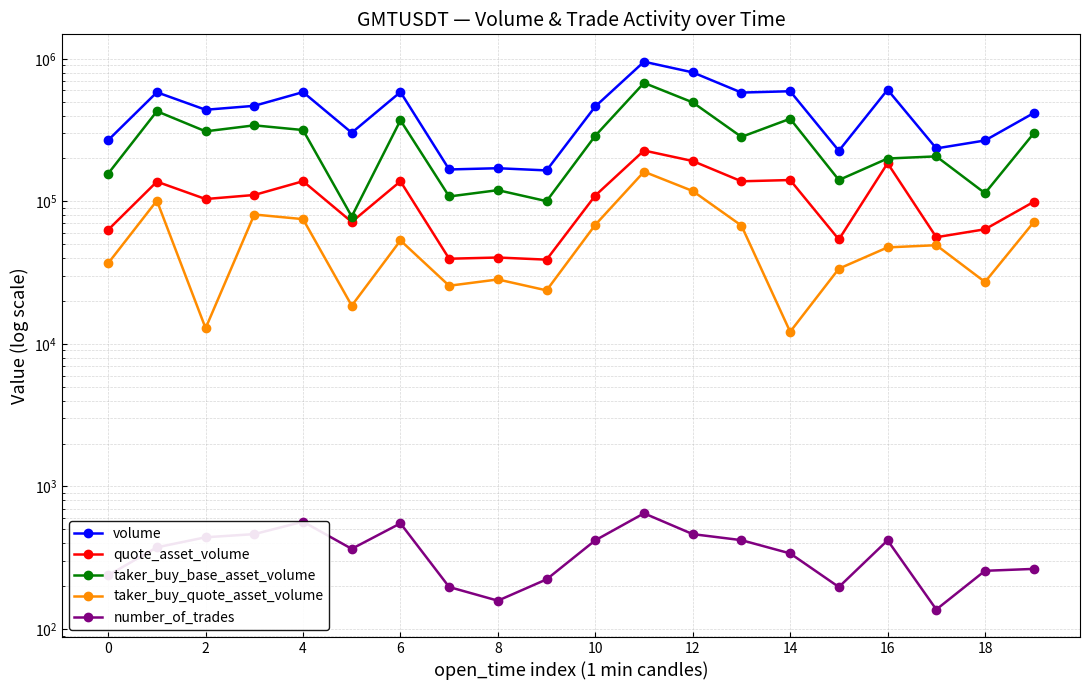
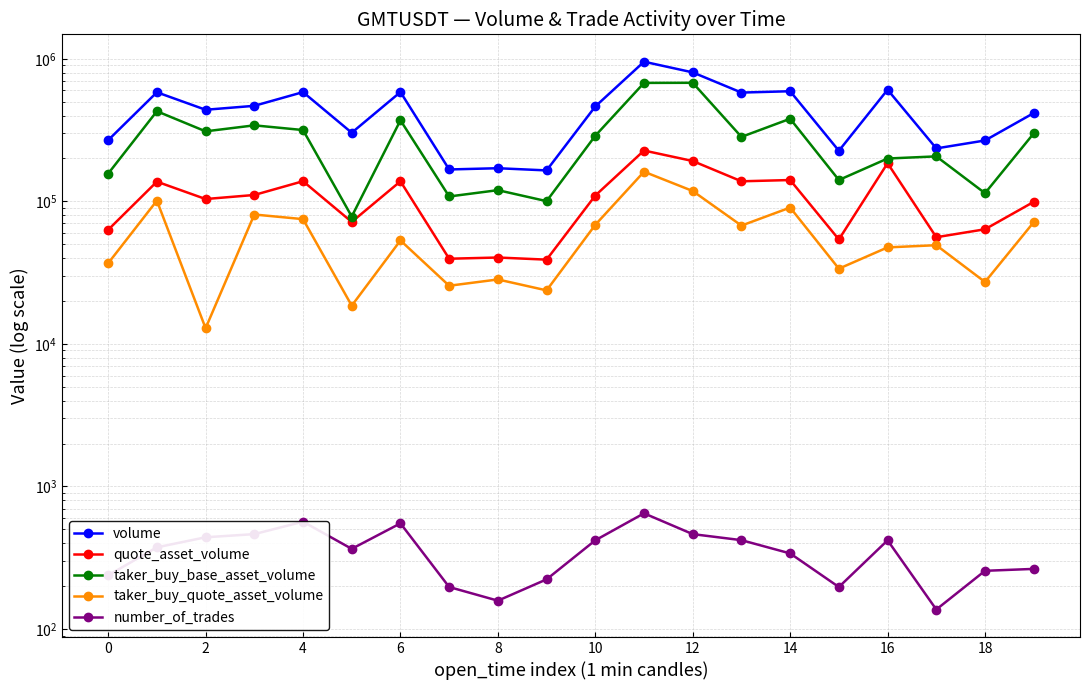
  {
    "volume": {
      "0": 270000,
      "2": 440000,
      "4": 580000,
      "6": 580000,
      "8": 170000,
      "10": 460000,
      "12": 800000,
      "14": 590000,
      "16": 610000,
      "18": 270000
    },
    "quote_asset_volume": {
      "0": 60000,
      "2": 100000,
      "4": 140000,
      "6": 140000,
      "8": 40000,
      "10": 110000,
      "12": 190000,
      "14": 140000,
      "16": 190000,
      "18": 60000
    },
    "taker_buy_base_asset_volume": {
      "0": 160000,
      "2": 310000,
      "4": 320000,
      "6": 370000,
      "8": 120000,
      "10": 290000,
-     "12": 490000,
+     "12": 700000,
      "14": 380000,
      "16": 200000,
      "18": 110000
    },
    "taker_buy_quote_asset_volume": {
      "0": 37000,
      "2": 13000,
      "4": 80000,
      "6": 53000,
      "8": 28000,
      "10": 70000,
      "12": 120000,
-     "14": 12000,
+     "14": 90000,
      "16": 48000,
      "18": 27000
    },
    "number_of_trades": {
      "6": 550,
      "8": 160,
      "10": 420,
      "12": 460,
      "14": 340,
      "16": 420,
      "18": 260
    }
  }
